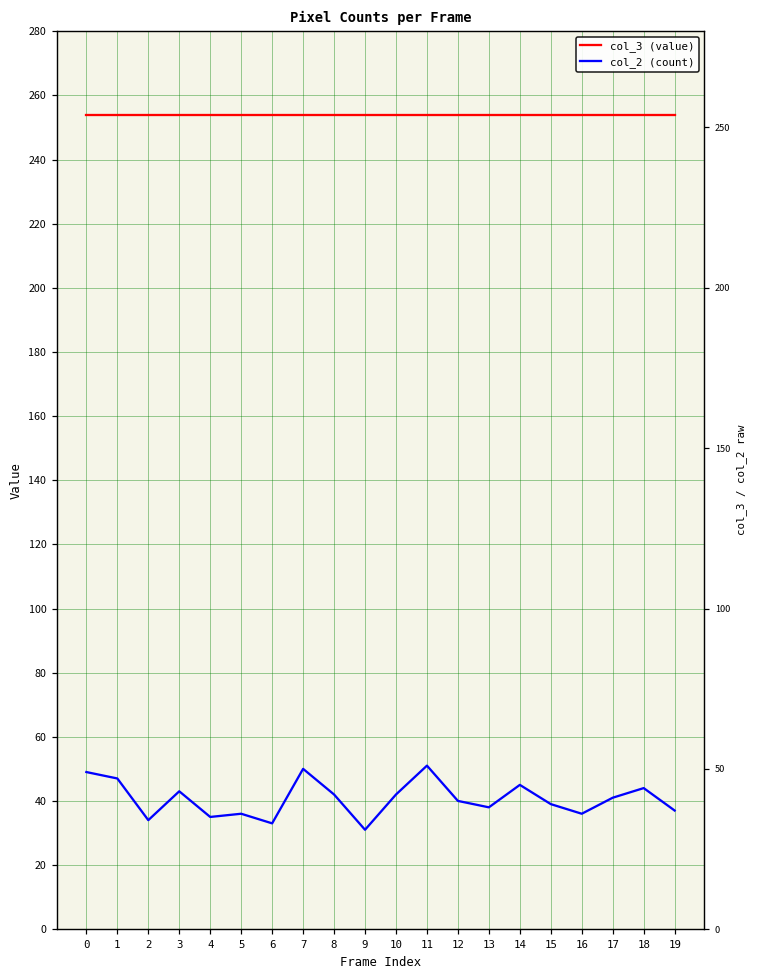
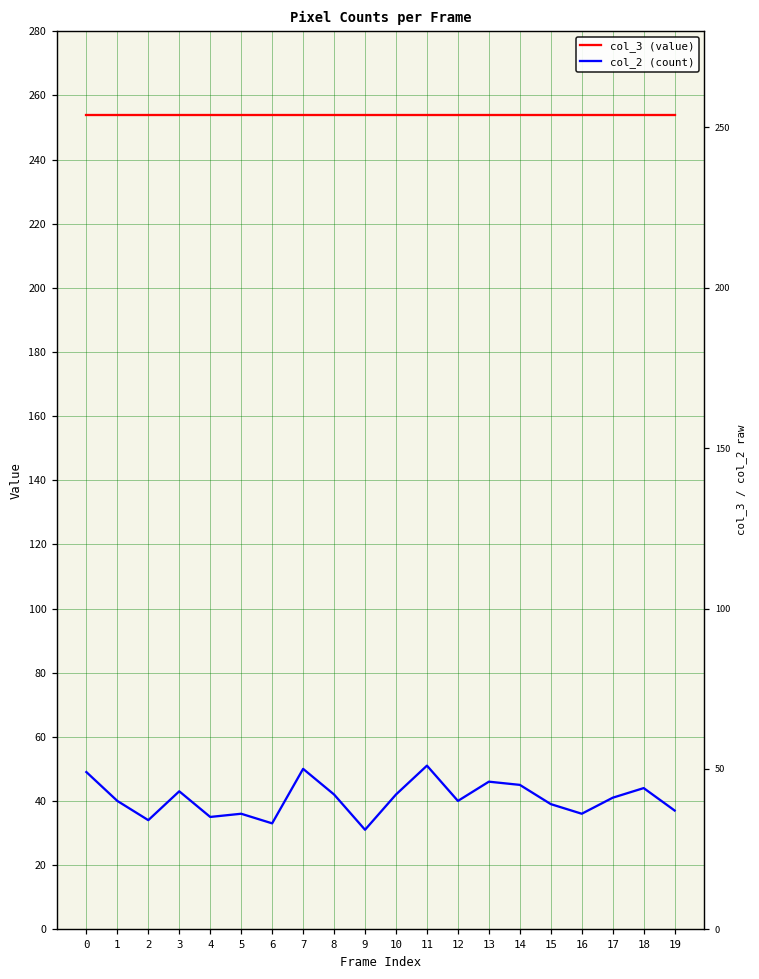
  {
    "col_3 (value)": {
      "0": 254,
      "1": 254,
      "2": 254,
      "3": 254,
      "4": 254,
      "5": 254,
      "6": 254,
      "7": 254,
      "8": 254,
      "9": 254,
      "10": 254,
      "11": 254,
      "12": 254,
      "13": 254,
      "14": 254,
      "15": 254,
      "16": 254,
      "17": 254,
      "18": 254,
      "19": 254
    },
    "col_2 (count)": {
      "0": 49,
-     "1": 47,
+     "1": 40,
      "2": 34,
      "3": 43,
      "4": 35,
      "5": 36,
      "6": 33,
      "7": 50,
      "8": 42,
      "9": 31,
      "10": 42,
      "11": 51,
      "12": 40,
-     "13": 38,
+     "13": 46,
      "14": 45,
      "15": 39,
      "16": 36,
      "17": 41,
      "18": 44,
      "19": 37
    }
  }
